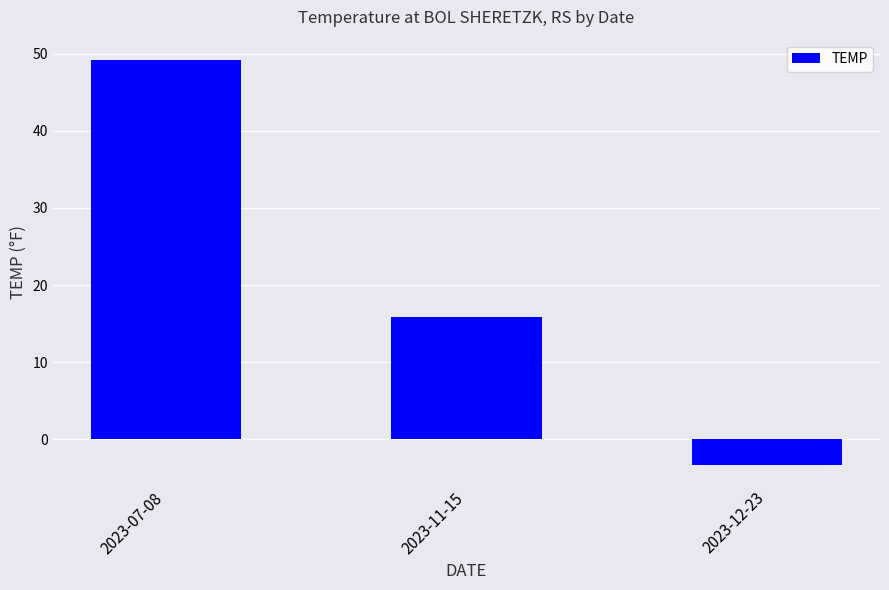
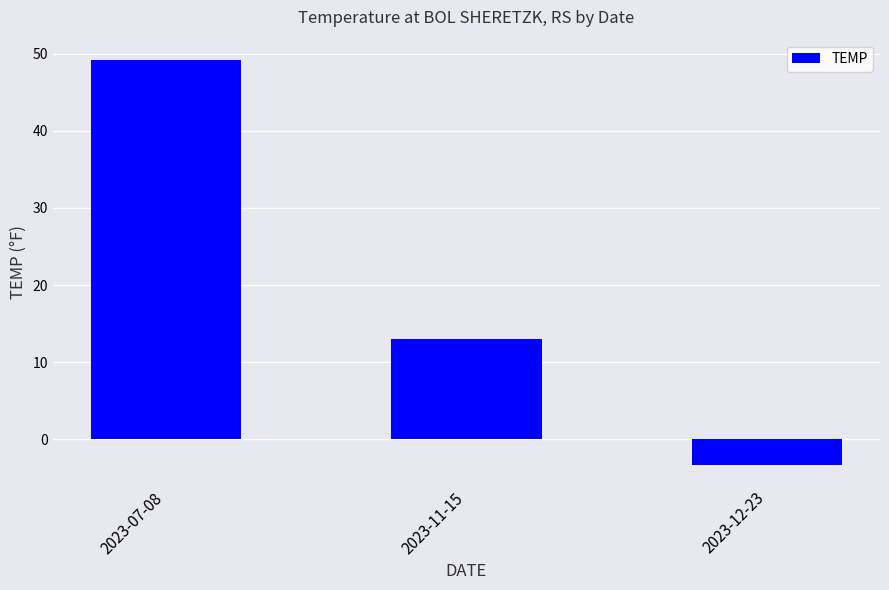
  {
    "2023-07-08": 49,
-   "2023-11-15": 16,
+   "2023-11-15": 13,
    "2023-12-23": -3
  }
